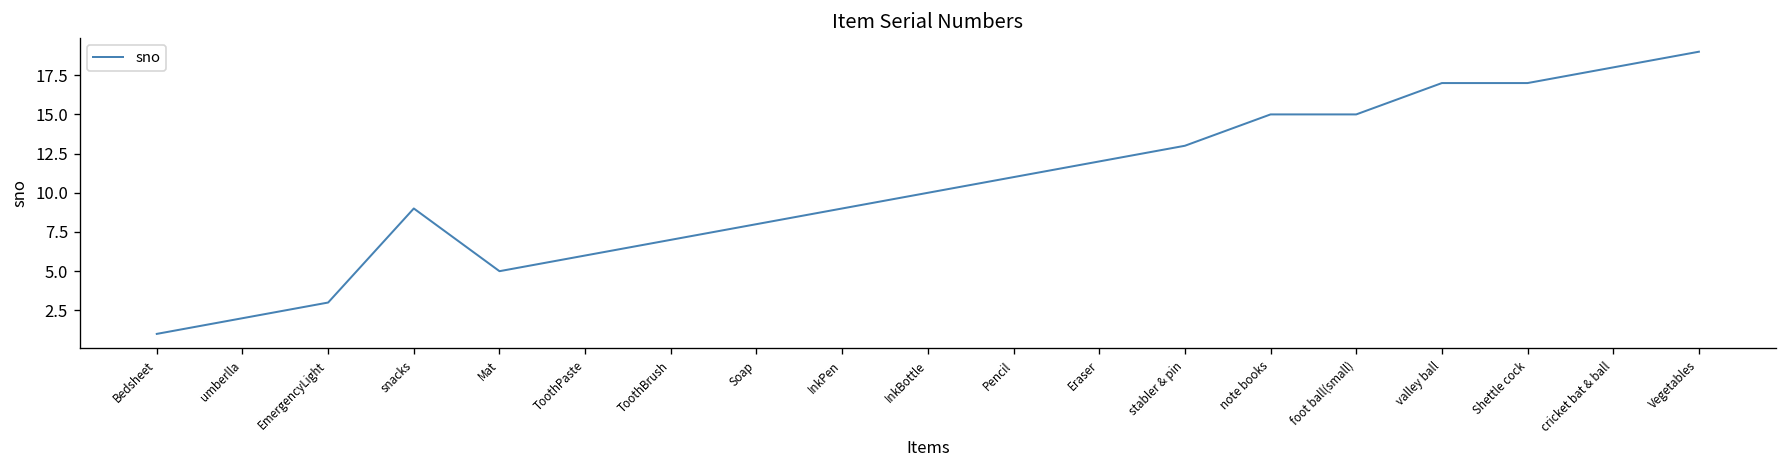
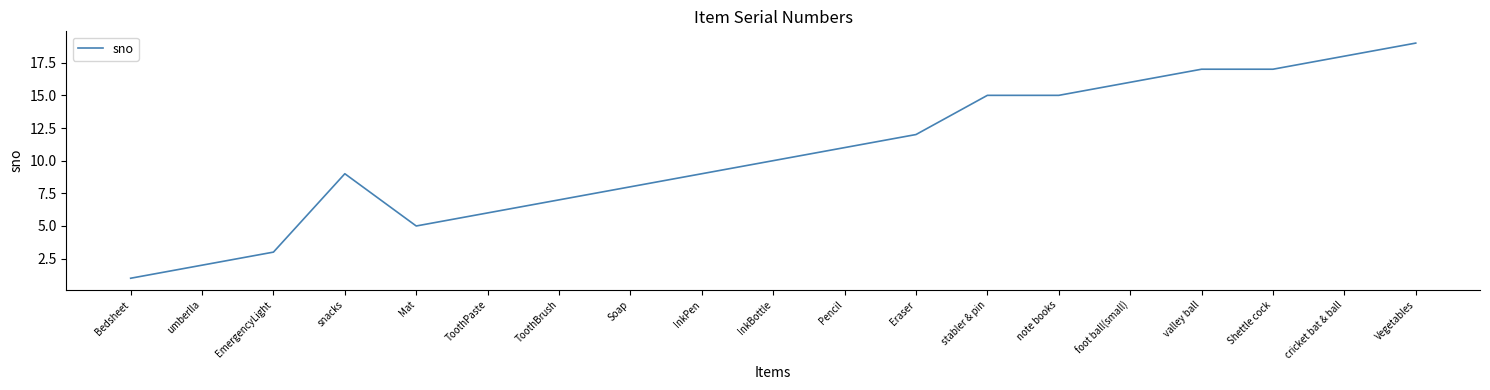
  {
    "Bedsheet": 1,
    "umberlla": 2,
    "EmergencyLight": 3,
    "snacks": 9,
    "Mat": 5,
    "ToothPaste": 6,
    "ToothBrush": 7,
    "Soap": 8,
    "InkPen": 9,
    "InkBottle": 10,
    "Pencil": 11,
    "Eraser": 12,
-   "stabler & pin": 13,
+   "stabler & pin": 15,
    "note books": 15,
-   "foot ball(small)": 15,
+   "foot ball(small)": 16,
    "valley ball": 17,
    "Shettle cock": 17,
    "cricket bat & ball": 18,
    "Vegetables": 19
  }
